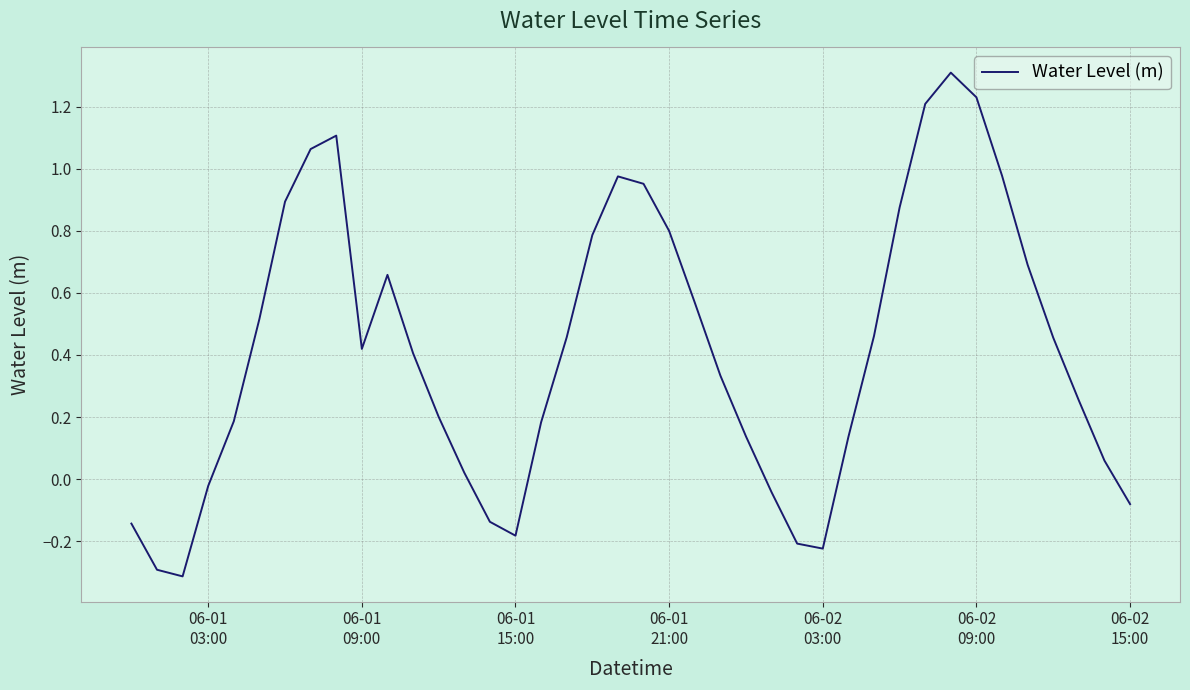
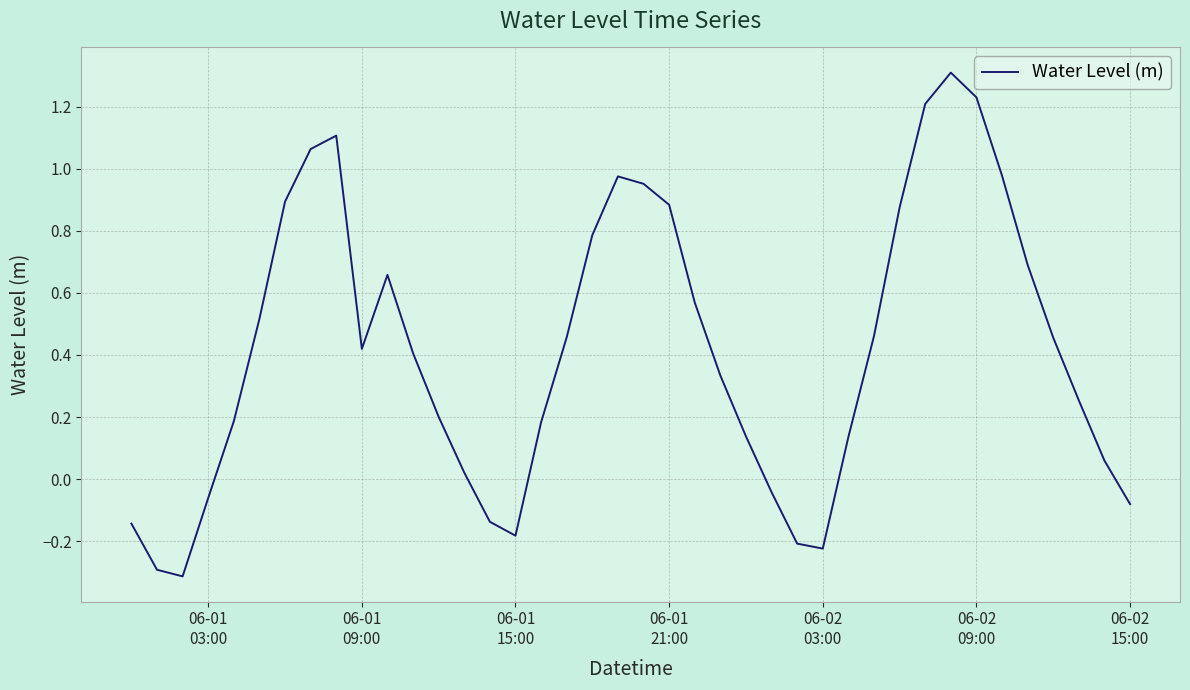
  {
-   "06-01 03:00": -0.02,
+   "06-01 03:00": -0.06,
    "06-01 09:00": 0.42,
    "06-01 15:00": -0.18,
-   "06-01 21:00": 0.80,
+   "06-01 21:00": 0.88,
    "06-02 03:00": -0.22,
    "06-02 09:00": 1.23,
    "06-02 15:00": -0.08
  }
